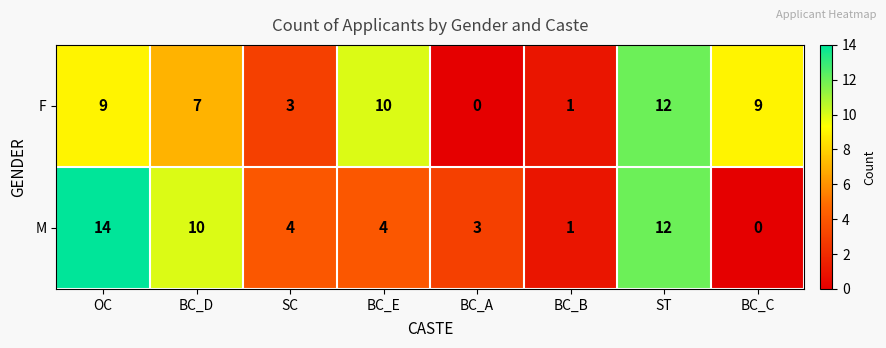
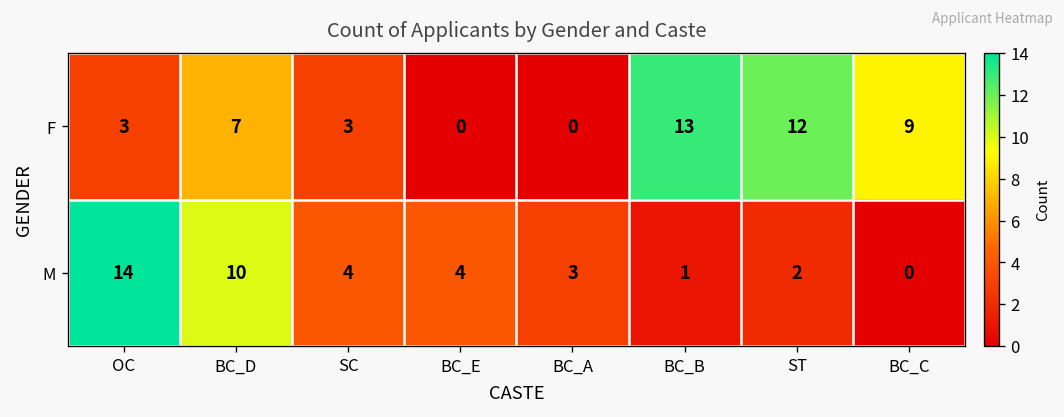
  {
    "F": {
-     "OC": 9,
+     "OC": 3,
      "BC_D": 7,
      "SC": 3,
-     "BC_E": 10,
+     "BC_E": 0,
      "BC_A": 0,
-     "BC_B": 1,
+     "BC_B": 13,
      "ST": 12,
      "BC_C": 9
    },
    "M": {
      "OC": 14,
      "BC_D": 10,
      "SC": 4,
      "BC_E": 4,
      "BC_A": 3,
      "BC_B": 1,
-     "ST": 12,
+     "ST": 2,
      "BC_C": 0
    }
  }
